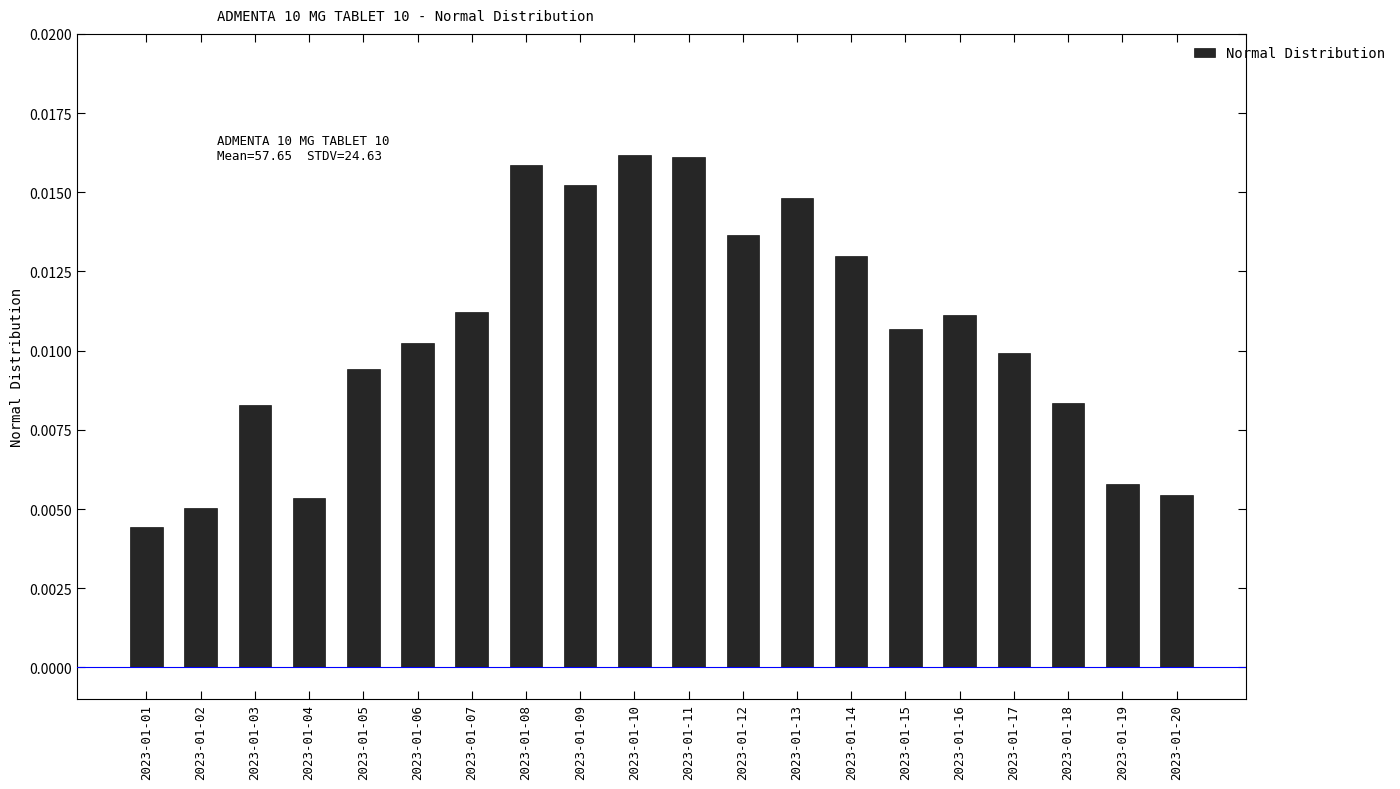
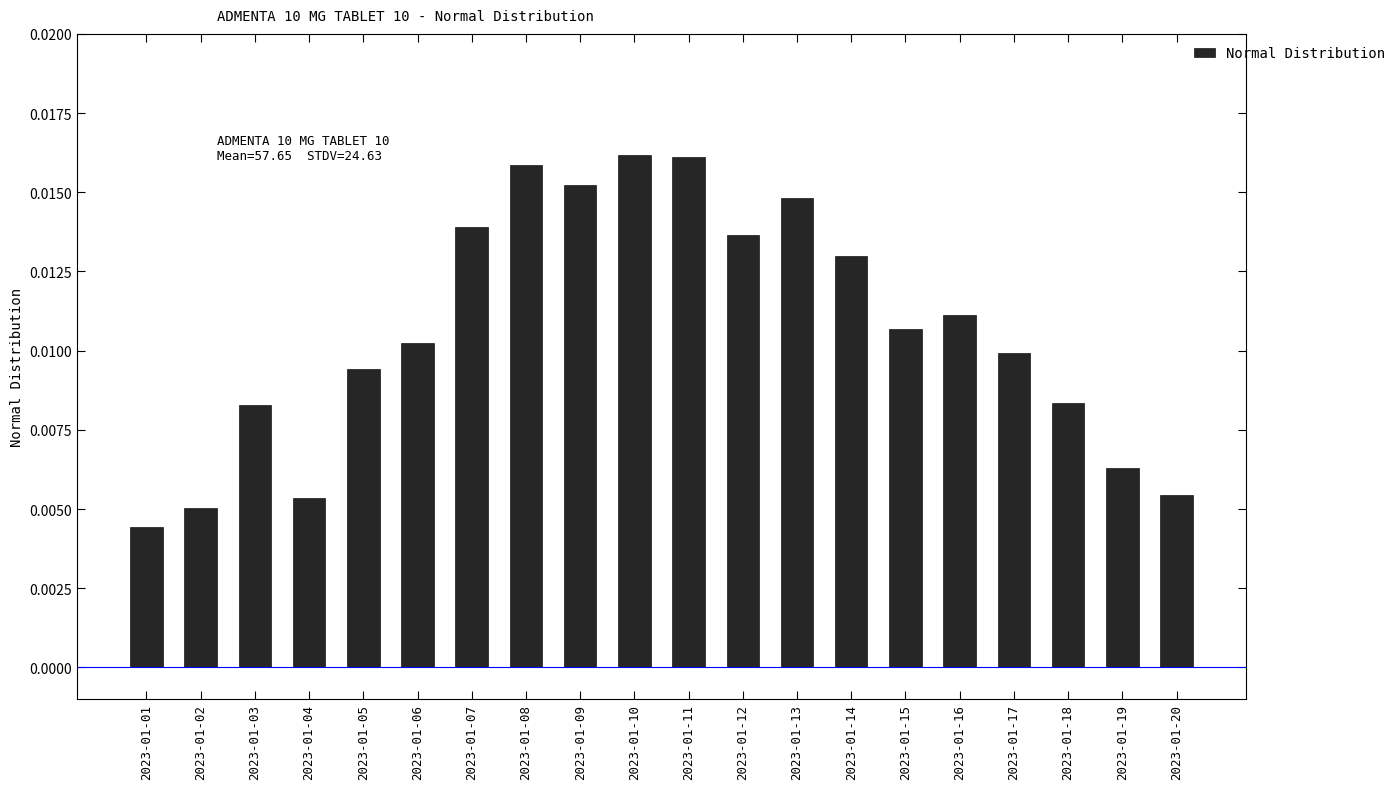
  {
    "2023-01-01": 0.0044,
    "2023-01-02": 0.0050,
    "2023-01-03": 0.0083,
    "2023-01-04": 0.0053,
    "2023-01-05": 0.0094,
    "2023-01-06": 0.0102,
-   "2023-01-07": 0.0112,
+   "2023-01-07": 0.0139,
    "2023-01-08": 0.0159,
    "2023-01-09": 0.0152,
    "2023-01-10": 0.0162,
    "2023-01-11": 0.0161,
    "2023-01-12": 0.0137,
    "2023-01-13": 0.0148,
    "2023-01-14": 0.0130,
    "2023-01-15": 0.0107,
    "2023-01-16": 0.0111,
    "2023-01-17": 0.0099,
    "2023-01-18": 0.0084,
-   "2023-01-19": 0.0058,
+   "2023-01-19": 0.0063,
    "2023-01-20": 0.0055
  }
